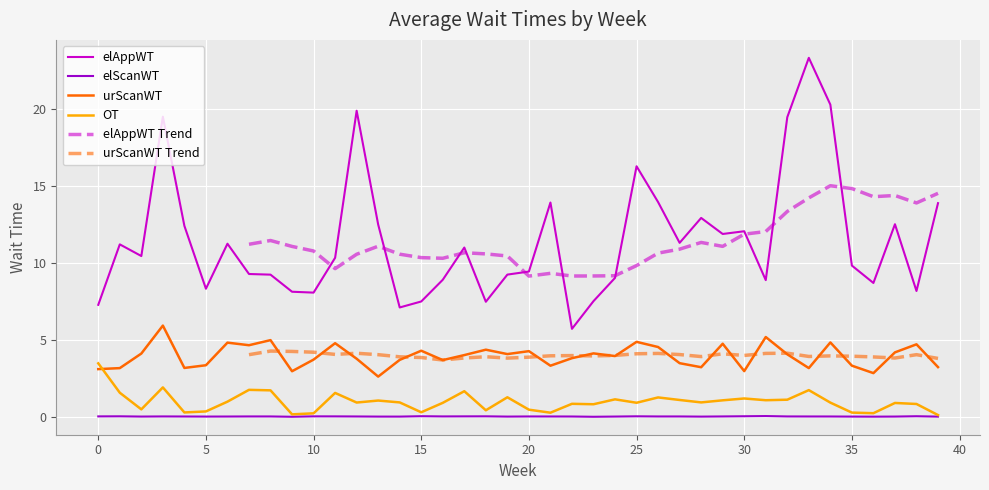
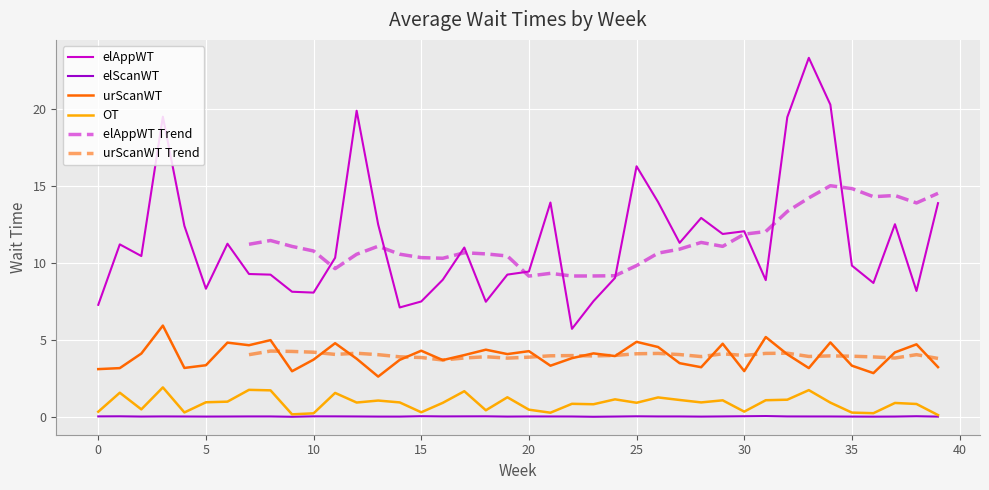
  {
    "OT": {
-     "0": 3.5,
-     "5": 0.4,
+     "0": 0.4,
+     "5": 1.0,
      "10": 0.2,
      "15": 0.3,
      "20": 0.5,
      "25": 0.9,
-     "30": 1.2,
+     "30": 0.4,
      "35": 0.3
    }
  }
